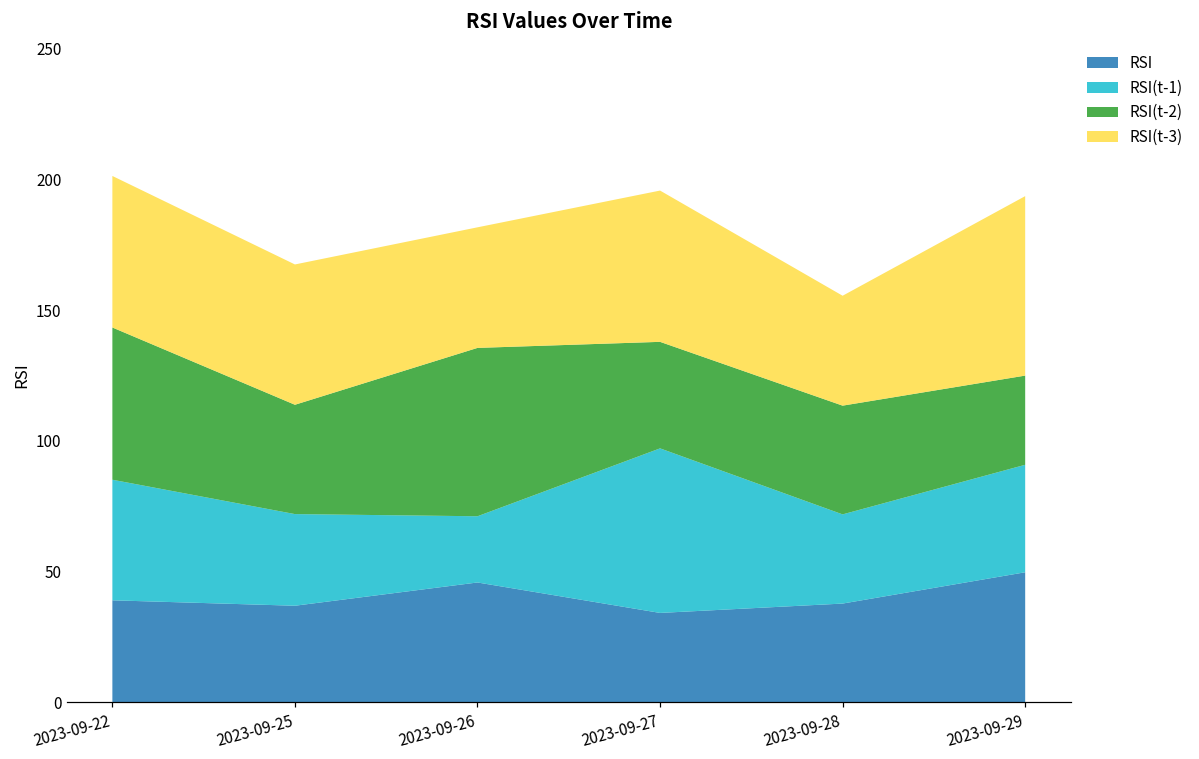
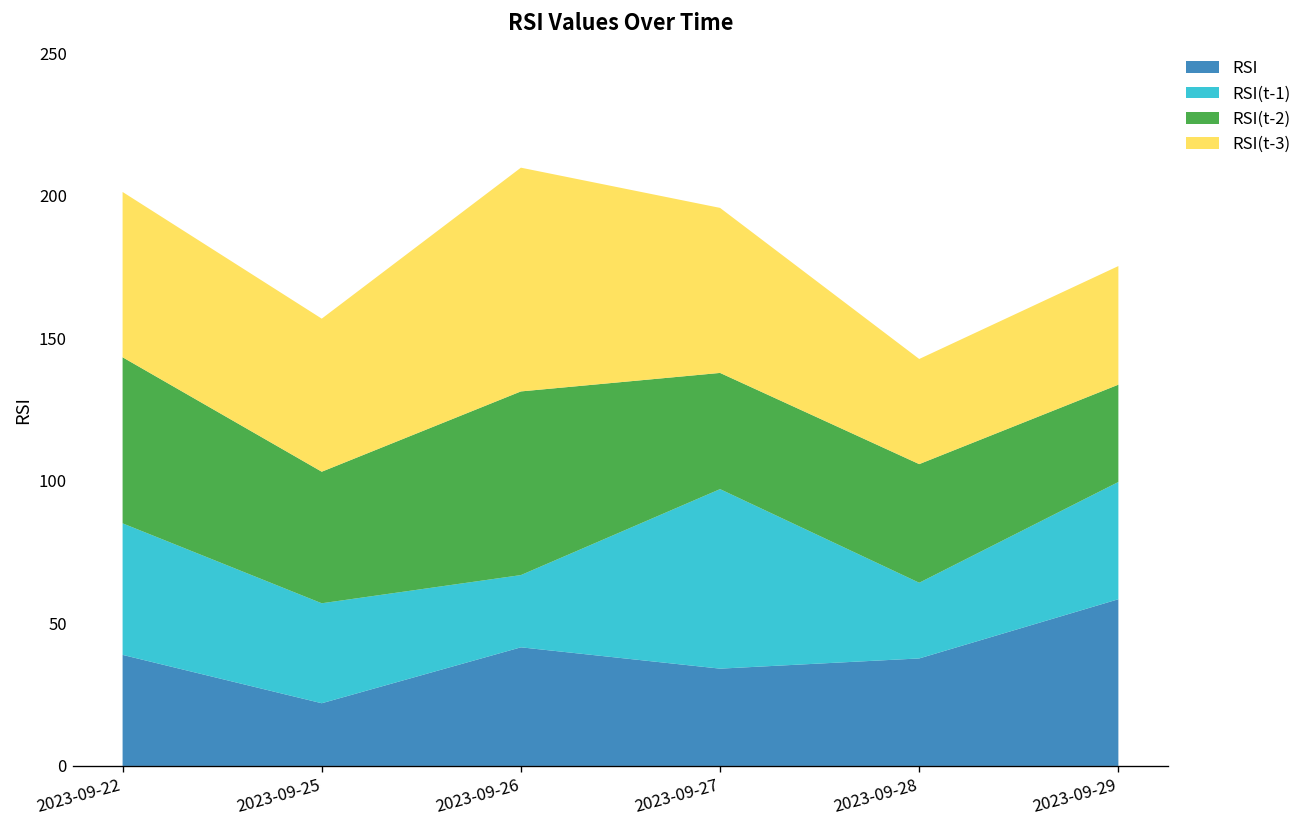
  {
    "RSI": {
      "2023-09-22": 39,
-     "2023-09-25": 37,
-     "2023-09-26": 46,
+     "2023-09-25": 22,
+     "2023-09-26": 42,
      "2023-09-27": 34,
      "2023-09-28": 38,
-     "2023-09-29": 50
+     "2023-09-29": 58
    },
    "RSI(t-1)": {
      "2023-09-22": 46,
      "2023-09-25": 35,
      "2023-09-26": 25,
      "2023-09-27": 63,
-     "2023-09-28": 34,
+     "2023-09-28": 27,
      "2023-09-29": 41
    },
    "RSI(t-2)": {
      "2023-09-22": 58,
-     "2023-09-25": 42,
+     "2023-09-25": 46,
      "2023-09-26": 64,
      "2023-09-27": 41,
      "2023-09-28": 42,
      "2023-09-29": 34
    },
    "RSI(t-3)": {
      "2023-09-22": 58,
      "2023-09-25": 54,
-     "2023-09-26": 46,
+     "2023-09-26": 78,
      "2023-09-27": 58,
-     "2023-09-28": 42,
-     "2023-09-29": 69
+     "2023-09-28": 37,
+     "2023-09-29": 42
    }
  }
